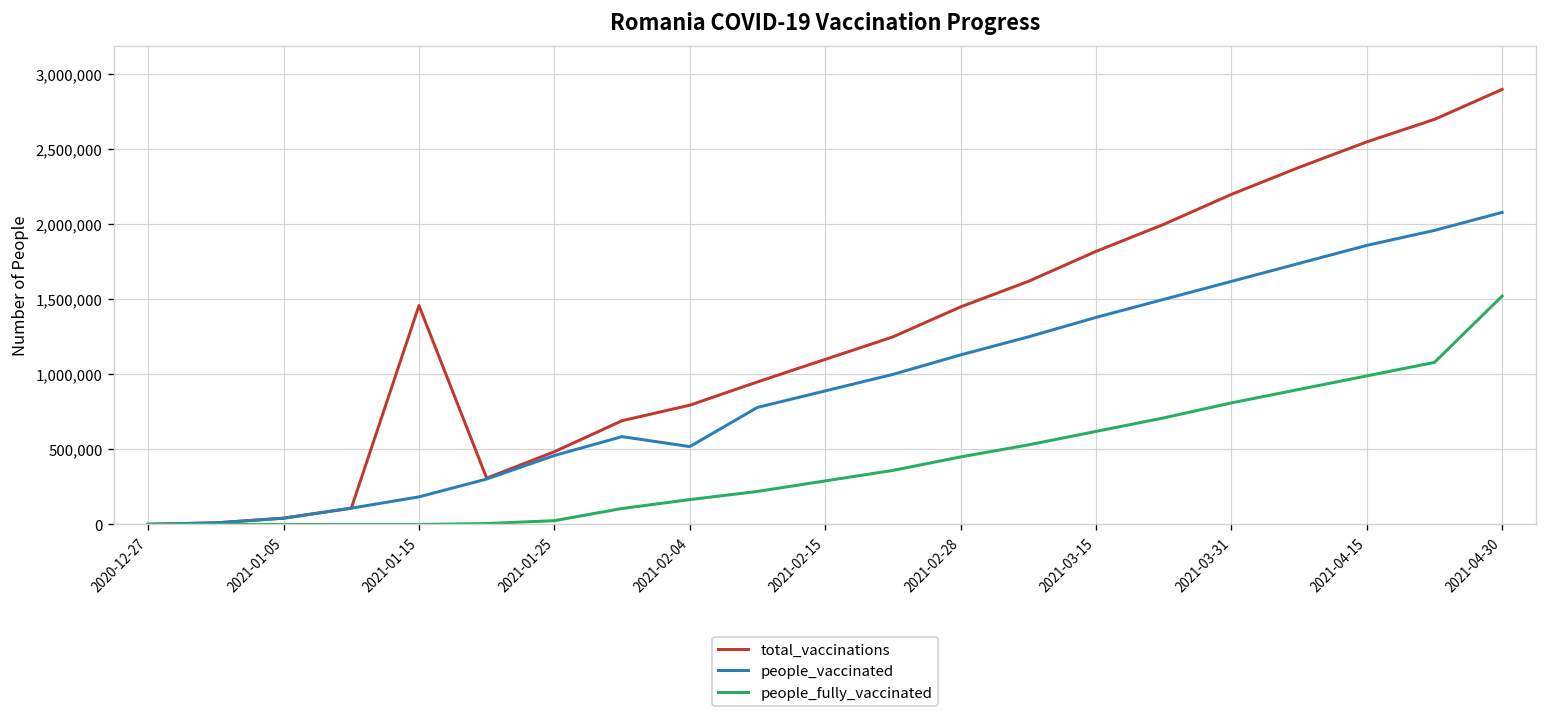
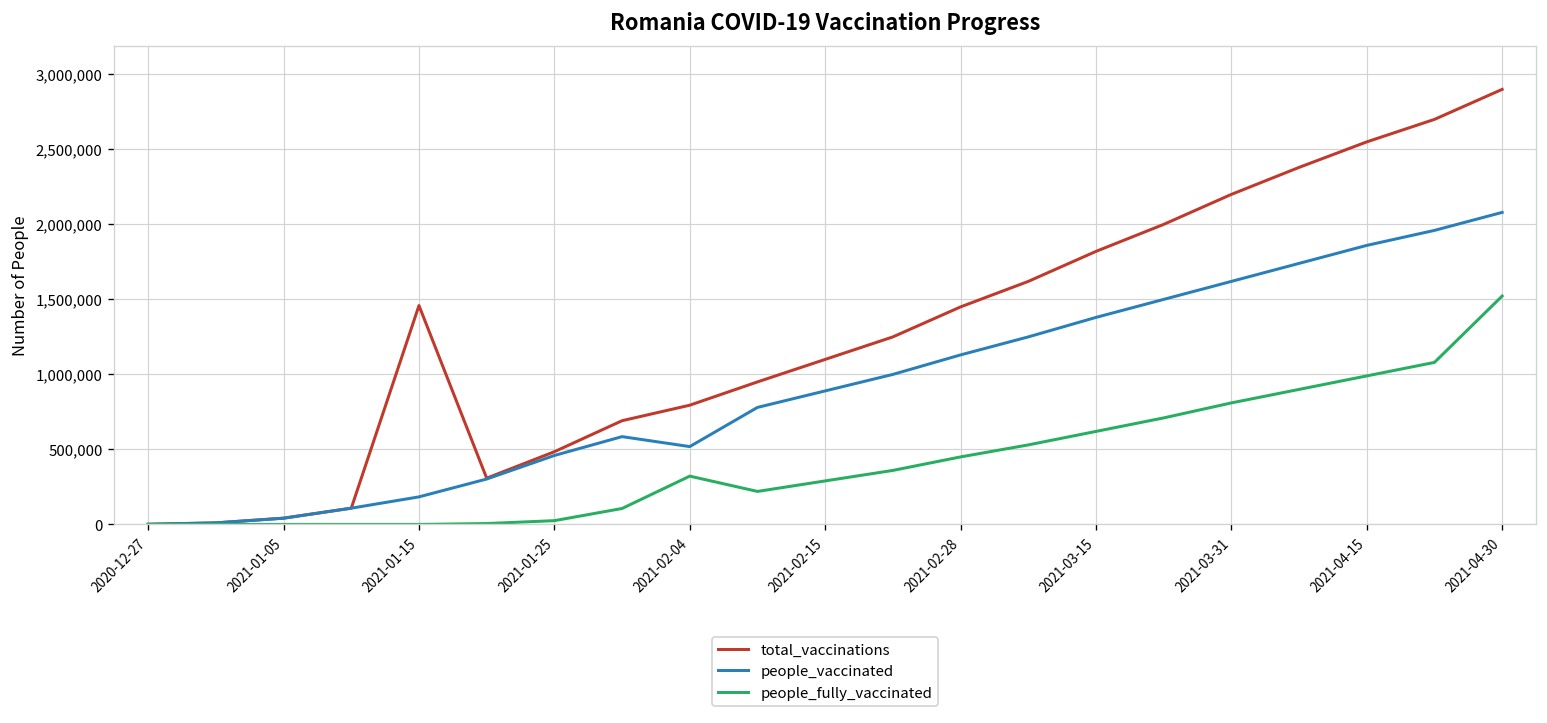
  {
    "total_vaccinations": {
      "2021-01-15": "1,460,000",
      "2021-01-25": "480,000",
      "2021-02-04": "790,000",
      "2021-02-15": "1,100,000",
      "2021-02-28": "1,450,000",
      "2021-03-15": "1,820,000",
      "2021-03-31": "2,200,000",
      "2021-04-15": "2,550,000",
      "2021-04-30": "2,900,000"
    },
    "people_vaccinated": {
      "2021-01-15": "180,000",
      "2021-01-25": "460,000",
      "2021-02-04": "520,000",
      "2021-02-15": "890,000",
      "2021-02-28": "1,130,000",
      "2021-03-15": "1,380,000",
      "2021-03-31": "1,620,000",
      "2021-04-15": "1,860,000",
      "2021-04-30": "2,080,000"
    },
    "people_fully_vaccinated": {
      "2021-01-05": "0",
      "2021-01-15": "0",
      "2021-01-25": "30,000",
-     "2021-02-04": "170,000",
+     "2021-02-04": "320,000",
      "2021-02-15": "290,000",
      "2021-02-28": "450,000",
      "2021-03-15": "620,000",
      "2021-03-31": "810,000",
      "2021-04-15": "990,000",
      "2021-04-30": "1,520,000"
    }
  }
